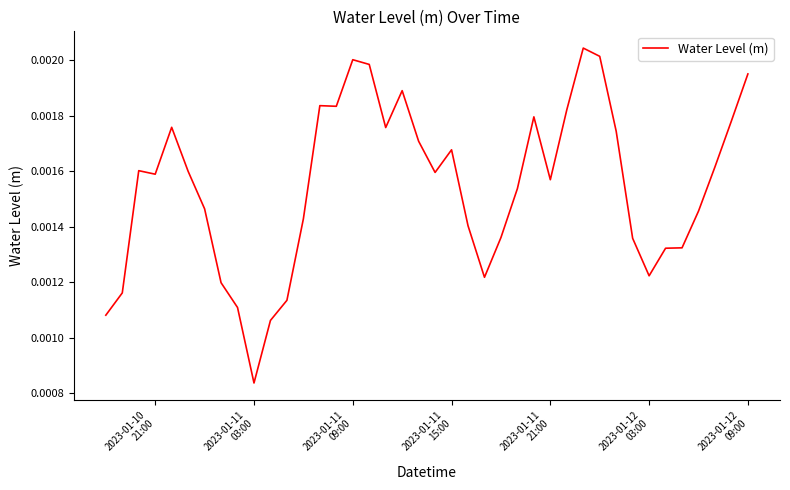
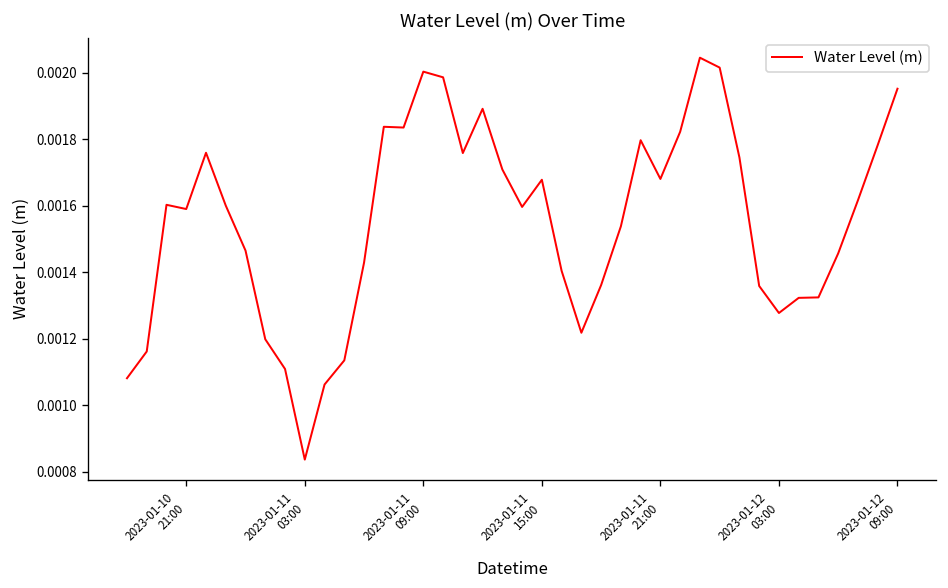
  {
    "2023-01-10 21:00": 0.00159,
    "2023-01-11 03:00": 0.00084,
    "2023-01-11 09:00": 0.00200,
    "2023-01-11 15:00": 0.00168,
-   "2023-01-11 21:00": 0.00157,
-   "2023-01-12 03:00": 0.00122,
+   "2023-01-11 21:00": 0.00168,
+   "2023-01-12 03:00": 0.00128,
    "2023-01-12 09:00": 0.00195
  }
